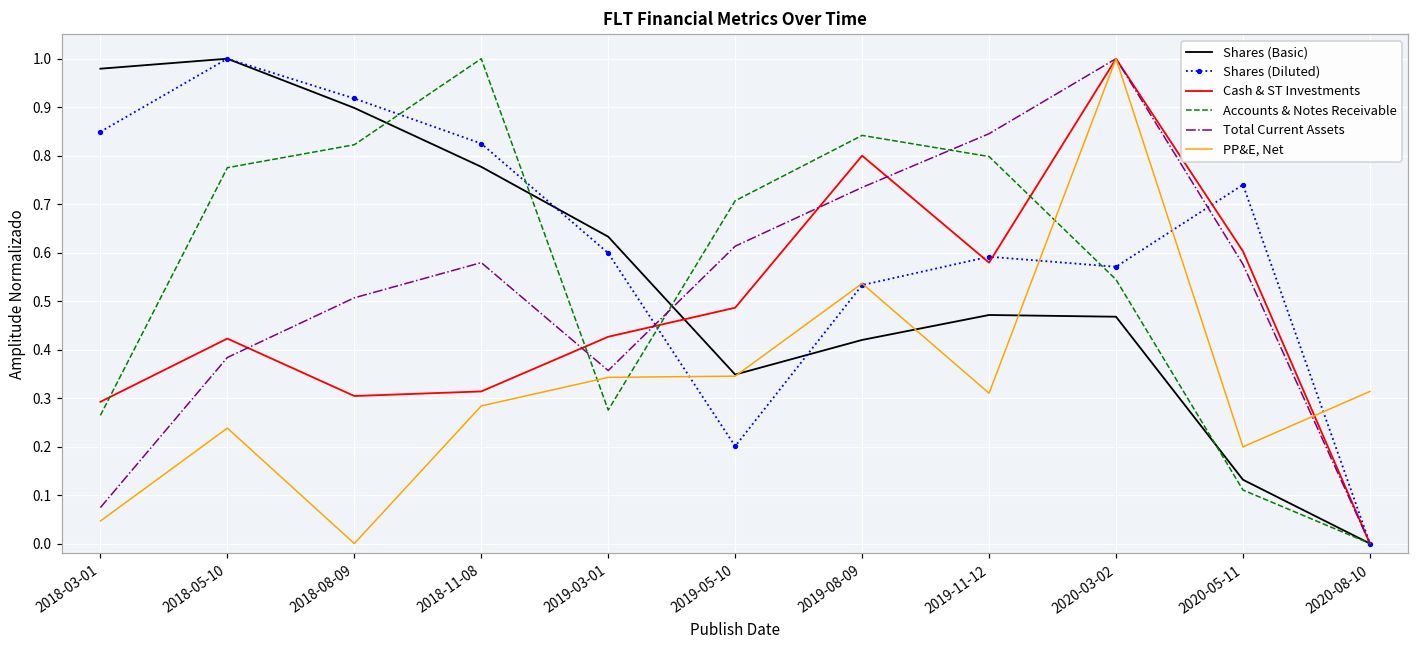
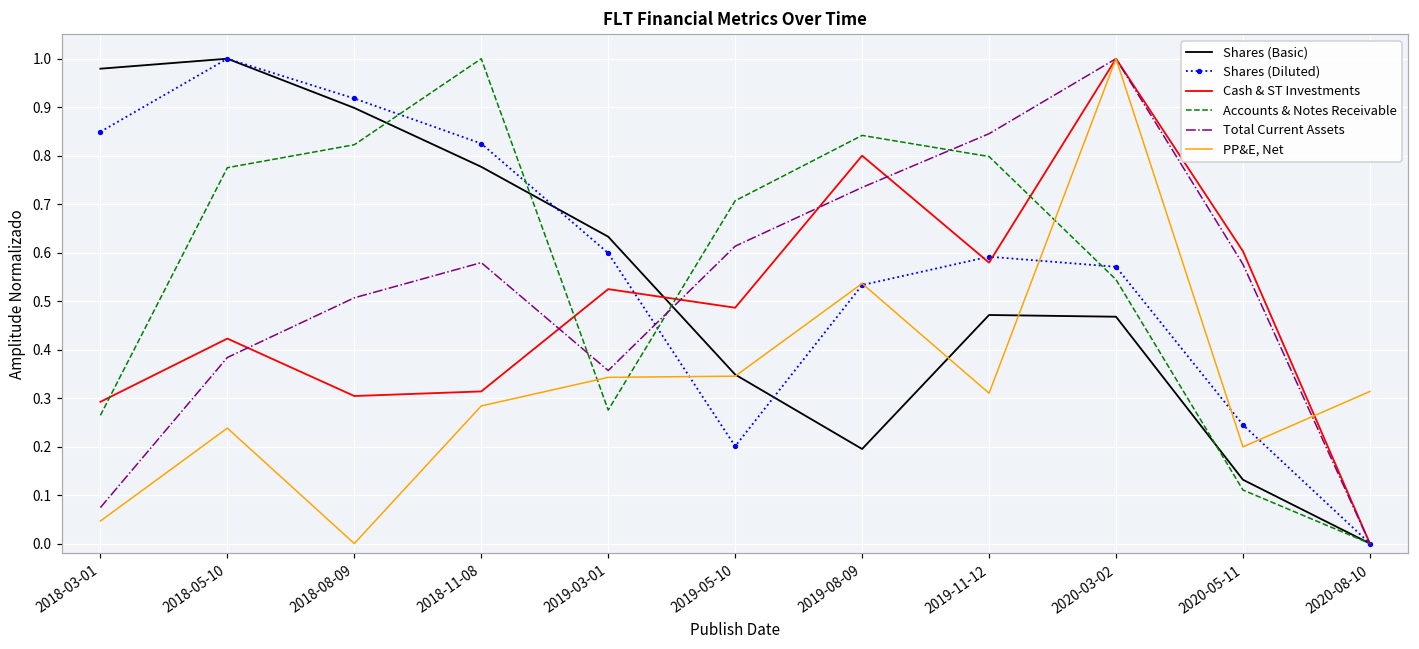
  {
    "Shares (Basic)": {
      "2018-03-01": 0.98,
      "2018-08-09": 0.90,
      "2018-11-08": 0.78,
      "2019-03-01": 0.63,
-     "2019-08-09": 0.42,
+     "2019-08-09": 0.19,
      "2019-11-12": 0.47,
      "2020-03-02": 0.47,
      "2020-05-11": 0.13
    },
    "Shares (Diluted)": {
      "2018-03-01": 0.85,
      "2018-08-09": 0.92,
      "2018-11-08": 0.83,
      "2019-03-01": 0.60,
      "2019-05-10": 0.20,
      "2019-11-12": 0.59,
      "2020-03-02": 0.57,
-     "2020-05-11": 0.74
+     "2020-05-11": 0.24
    },
    "Cash & ST Investments": {
      "2018-03-01": 0.29,
      "2018-05-10": 0.42,
      "2018-08-09": 0.30,
      "2018-11-08": 0.31,
-     "2019-03-01": 0.43,
+     "2019-03-01": 0.52,
      "2019-05-10": 0.49,
      "2019-08-09": 0.80,
      "2019-11-12": 0.58,
      "2020-05-11": 0.60
    },
    "Accounts & Notes Receivable": {
      "2018-03-01": 0.26,
      "2018-05-10": 0.78,
      "2018-08-09": 0.82,
      "2018-11-08": 1.00,
      "2019-03-01": 0.28,
      "2019-05-10": 0.71,
      "2019-08-09": 0.84,
      "2019-11-12": 0.80,
      "2020-03-02": 0.54,
      "2020-05-11": 0.11
    },
    "Total Current Assets": {
      "2018-03-01": 0.07,
      "2018-05-10": 0.38,
      "2018-08-09": 0.51,
      "2018-11-08": 0.58,
      "2019-03-01": 0.36,
      "2019-05-10": 0.61,
      "2019-08-09": 0.73,
      "2019-11-12": 0.85,
      "2020-05-11": 0.58
    },
    "PP&E, Net": {
      "2018-03-01": 0.05,
      "2018-05-10": 0.24,
      "2018-08-09": 0.00,
      "2018-11-08": 0.28,
      "2019-03-01": 0.34,
      "2019-11-12": 0.31,
      "2020-05-11": 0.20,
      "2020-08-10": 0.31
    }
  }
